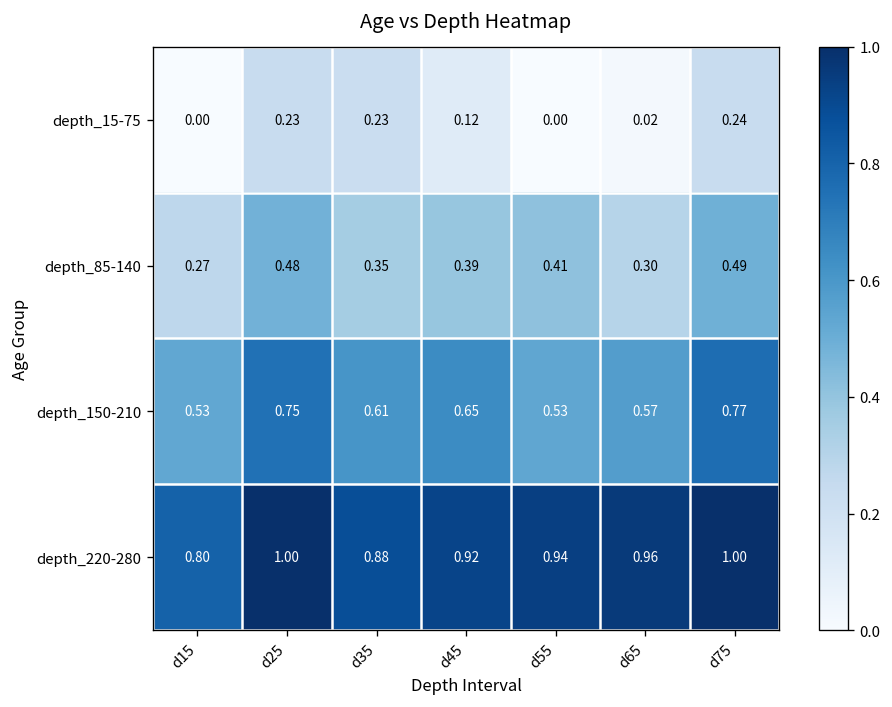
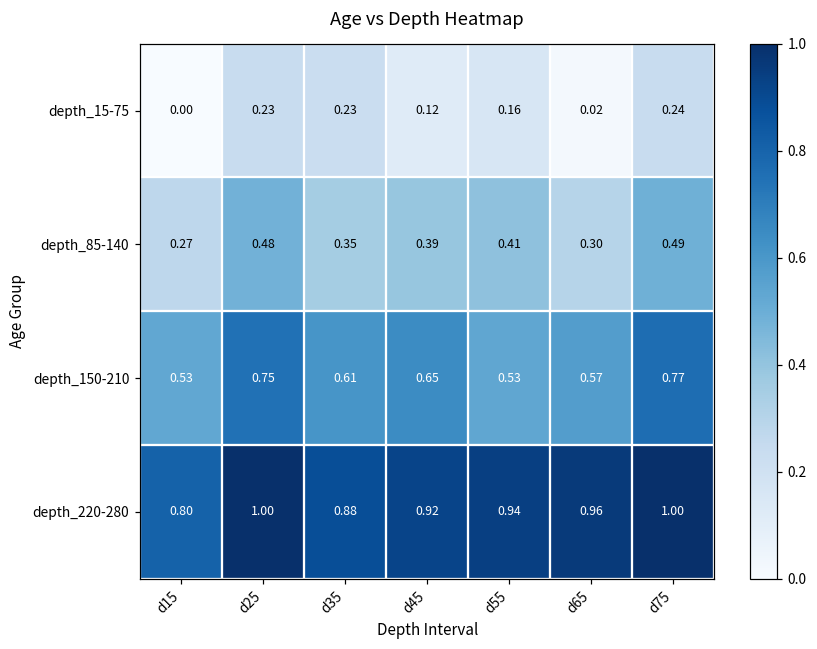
  {
    "depth_15-75": {
      "d15": 0.00,
      "d25": 0.23,
      "d35": 0.23,
      "d45": 0.12,
-     "d55": 0.00,
+     "d55": 0.16,
      "d65": 0.02,
      "d75": 0.24
    },
    "depth_85-140": {
      "d15": 0.27,
      "d25": 0.48,
      "d35": 0.35,
      "d45": 0.39,
      "d55": 0.41,
      "d65": 0.30,
      "d75": 0.49
    },
    "depth_150-210": {
      "d15": 0.53,
      "d25": 0.75,
      "d35": 0.61,
      "d45": 0.65,
      "d55": 0.53,
      "d65": 0.57,
      "d75": 0.77
    },
    "depth_220-280": {
      "d15": 0.80,
      "d25": 1.00,
      "d35": 0.88,
      "d45": 0.92,
      "d55": 0.94,
      "d65": 0.96,
      "d75": 1.00
    }
  }
